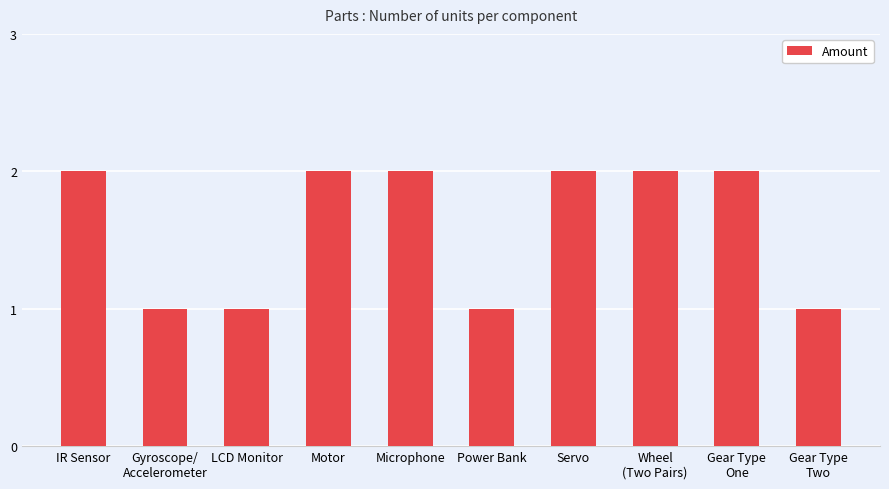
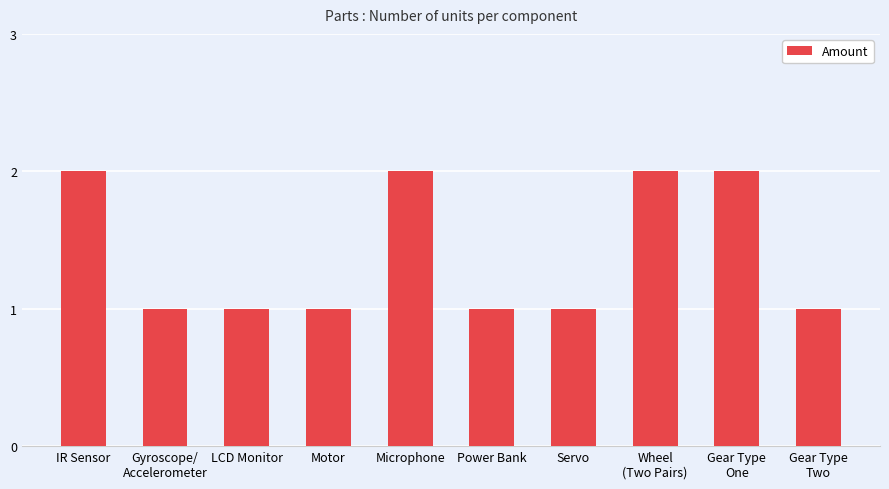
  {
    "IR Sensor": 2,
    "Gyroscope/ Accelerometer": 1,
    "LCD Monitor": 1,
-   "Motor": 2,
+   "Motor": 1,
    "Microphone": 2,
    "Power Bank": 1,
-   "Servo": 2,
+   "Servo": 1,
    "Wheel (Two Pairs)": 2,
    "Gear Type One": 2,
    "Gear Type Two": 1
  }
